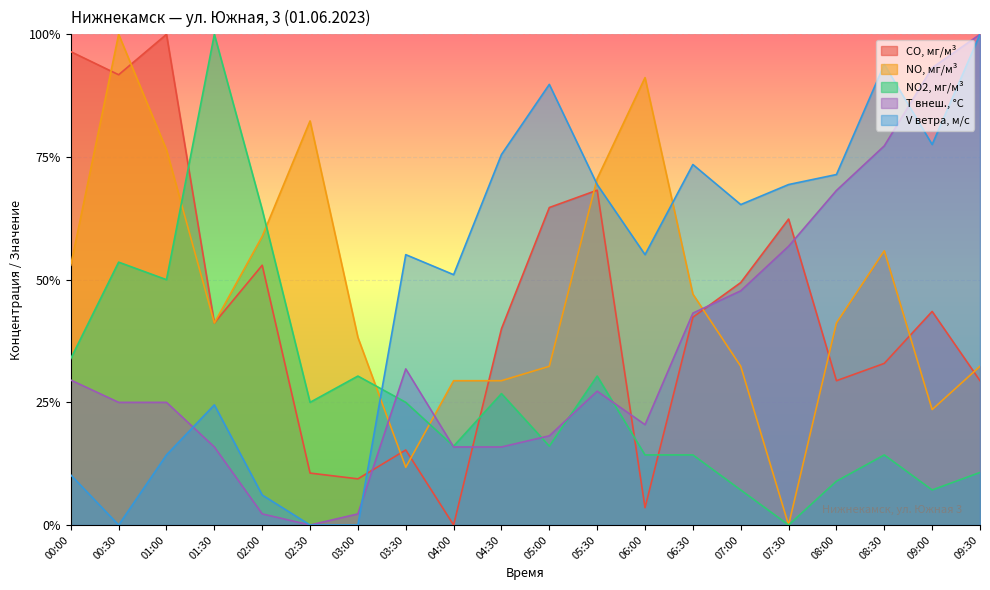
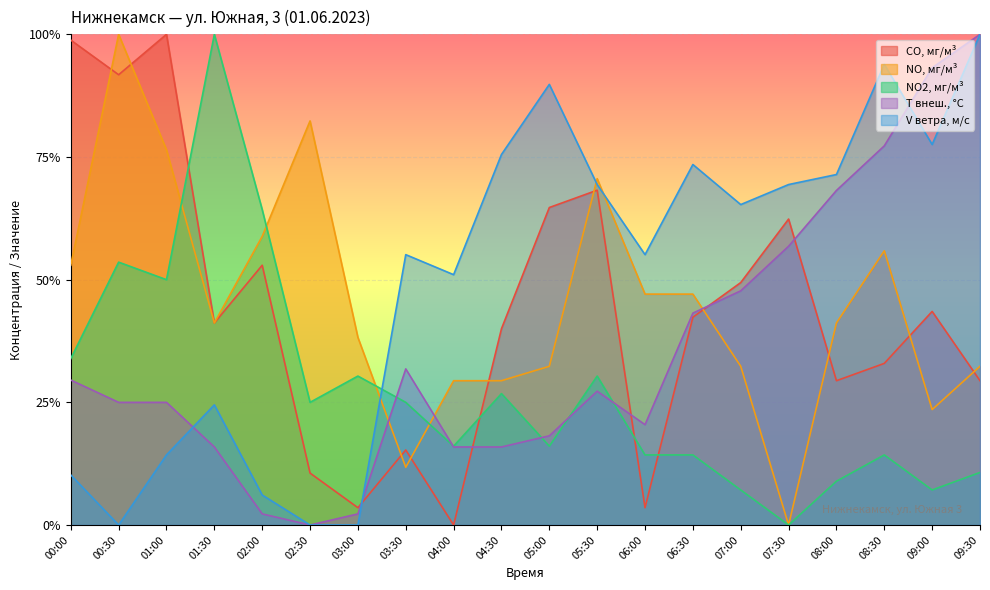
  {
    "CO, мг/м³": {
-     "00:00": "96%",
+     "00:00": "99%",
      "00:30": "92%",
      "01:00": "100%",
      "02:00": "53%",
      "02:30": "11%",
-     "03:00": "9%",
+     "03:00": "4%",
      "03:30": "15%",
      "04:00": "0%",
      "04:30": "40%",
      "05:00": "65%",
      "05:30": "68%",
      "06:00": "4%",
      "06:30": "42%",
      "07:00": "49%",
      "07:30": "62%",
      "08:00": "29%",
      "08:30": "33%",
      "09:00": "44%",
      "09:30": "29%"
    },
    "NO, мг/м³": {
      "00:00": "53%",
      "00:30": "100%",
      "01:00": "76%",
      "02:00": "59%",
      "02:30": "82%",
      "03:00": "38%",
      "03:30": "12%",
      "04:00": "29%",
      "04:30": "29%",
      "05:00": "32%",
      "05:30": "71%",
-     "06:00": "91%",
+     "06:00": "47%",
      "06:30": "47%",
      "07:00": "32%",
      "08:00": "41%",
      "08:30": "56%",
      "09:00": "24%",
      "09:30": "32%"
    },
    "NO2, мг/м³": {
      "00:00": "34%",
      "00:30": "54%",
      "01:00": "50%",
      "01:30": "100%",
      "02:00": "64%",
      "02:30": "25%",
      "03:00": "30%",
      "03:30": "25%",
      "04:30": "27%",
      "05:00": "16%",
      "05:30": "30%",
      "06:00": "14%",
      "06:30": "14%",
      "07:00": "7%",
      "08:00": "9%",
      "08:30": "14%",
      "09:00": "7%",
      "09:30": "11%"
    },
    "T внеш., °C": {
      "00:00": "30%",
      "00:30": "25%",
      "01:00": "25%",
      "01:30": "16%",
      "02:00": "2%",
      "03:00": "2%",
      "03:30": "32%",
      "04:30": "16%",
      "05:00": "18%",
      "05:30": "27%",
      "06:00": "20%",
      "06:30": "43%",
      "07:00": "48%",
      "07:30": "57%",
      "08:00": "68%",
      "08:30": "77%"
    },
    "V ветра, м/с": {
      "00:00": "10%",
      "00:30": "0%",
      "01:00": "14%",
      "01:30": "24%",
      "02:00": "6%",
      "03:00": "0%",
      "03:30": "55%",
      "04:00": "51%",
      "04:30": "76%",
      "05:00": "90%",
      "05:30": "69%",
      "06:00": "55%",
      "06:30": "73%",
      "07:00": "65%",
      "07:30": "69%",
      "08:00": "71%",
      "09:00": "78%"
    }
  }
